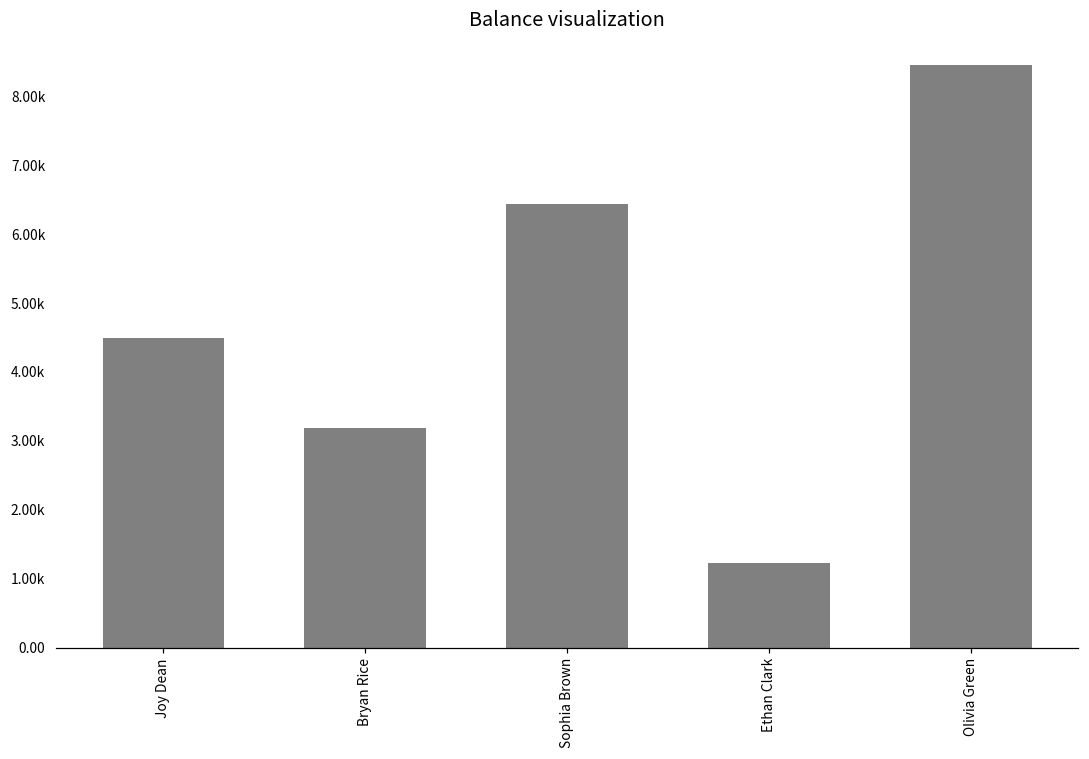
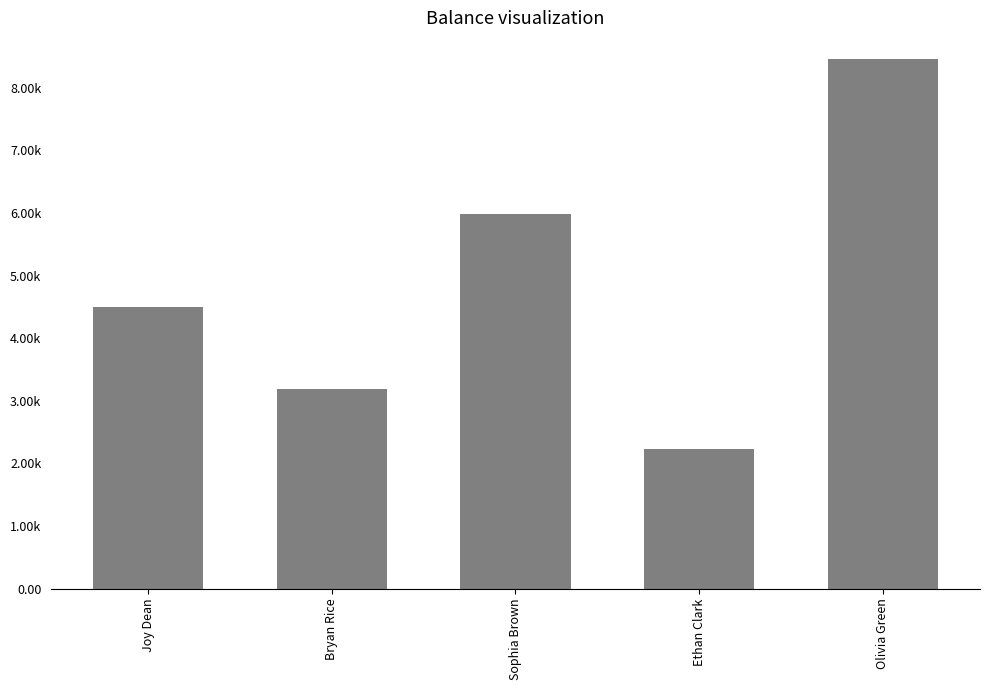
  {
    "Joy Dean": 4500,
    "Bryan Rice": 3200,
-   "Sophia Brown": 6400,
-   "Ethan Clark": 1200,
+   "Sophia Brown": 6000,
+   "Ethan Clark": 2200,
    "Olivia Green": 8500
  }
